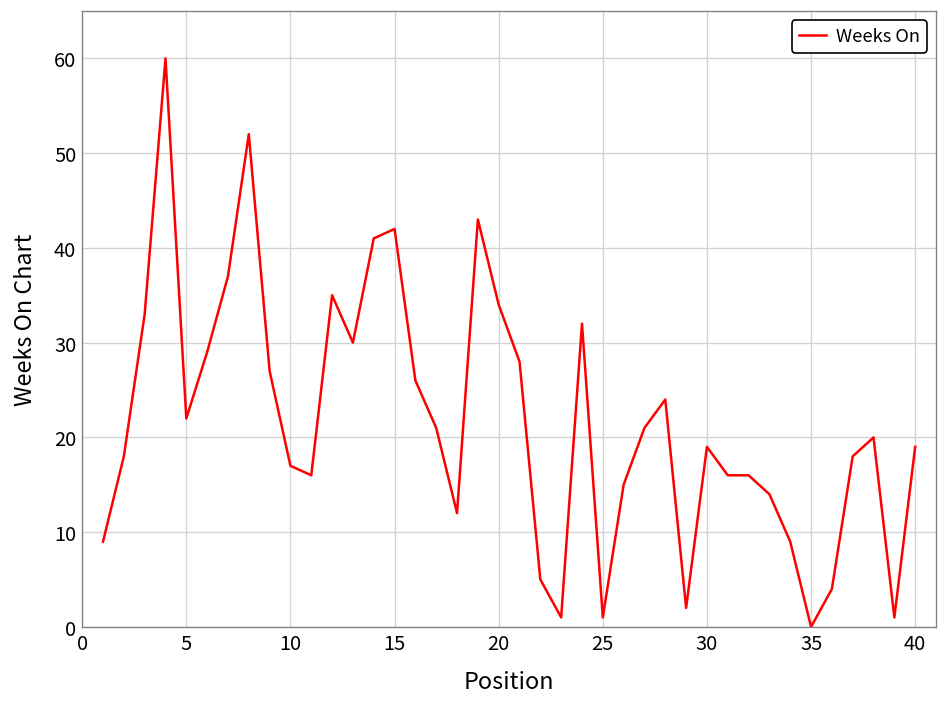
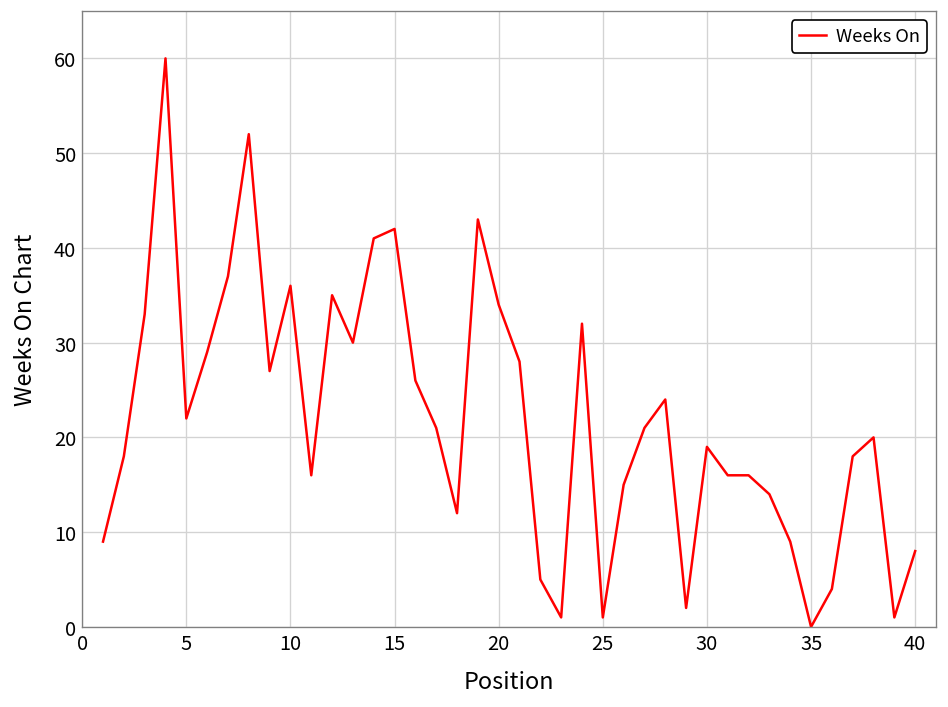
  {
    "5": 22,
-   "10": 17,
+   "10": 36,
    "15": 42,
    "20": 34,
    "25": 1,
    "30": 19,
    "35": 0,
-   "40": 19
+   "40": 8
  }
